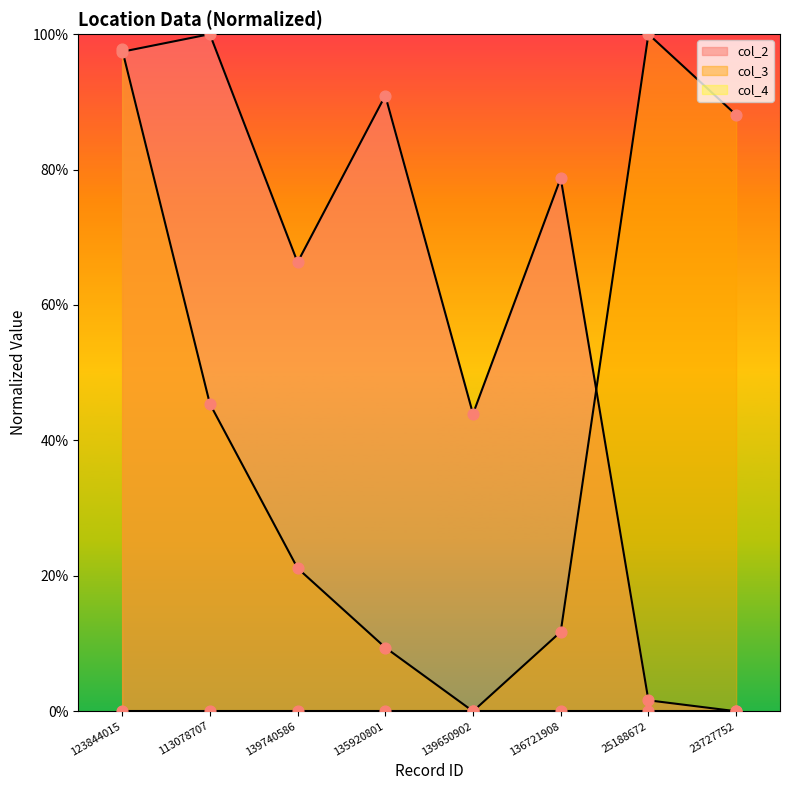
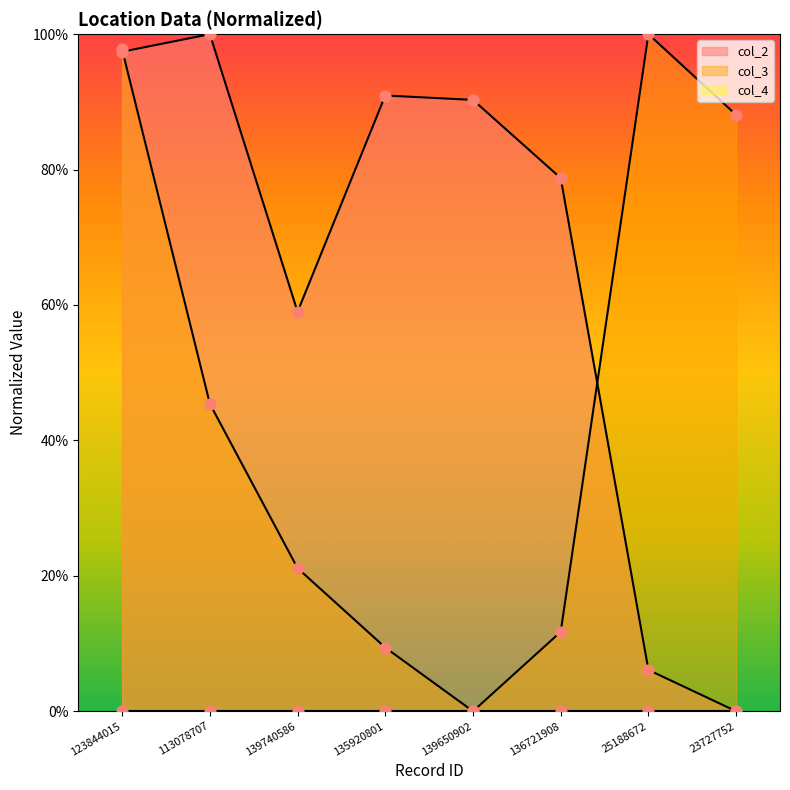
  {
    "col_2": {
      "113078707": "100%",
-     "139740586": "66%",
+     "139740586": "59%",
      "135920801": "91%",
-     "139650902": "44%",
+     "139650902": "90%",
      "136721908": "79%",
-     "25188672": "2%"
+     "25188672": "6%"
    }
  }
